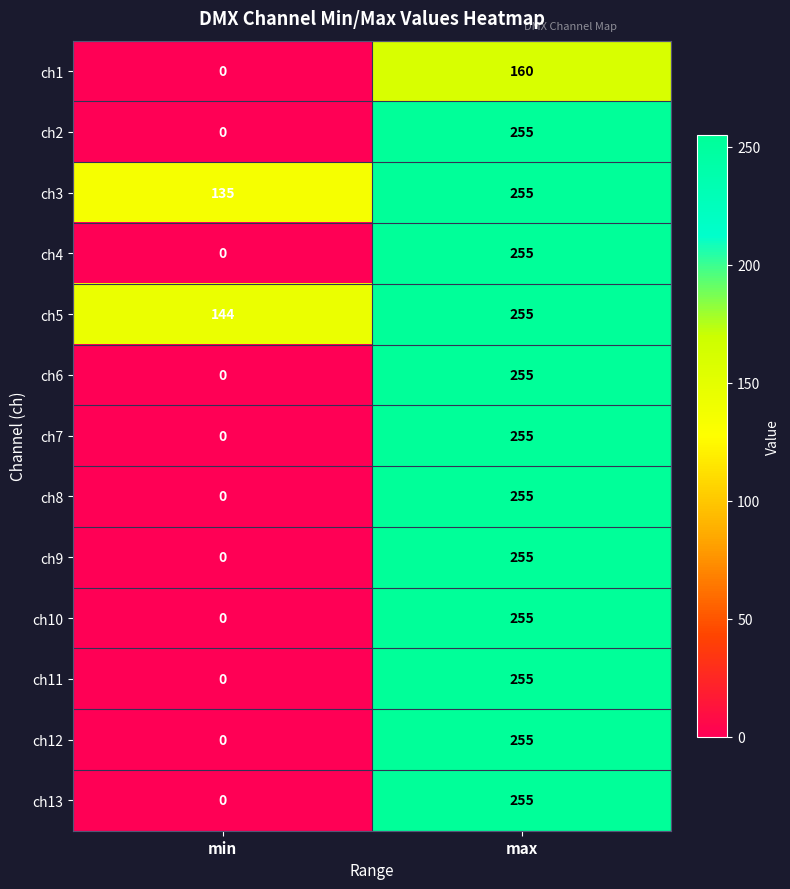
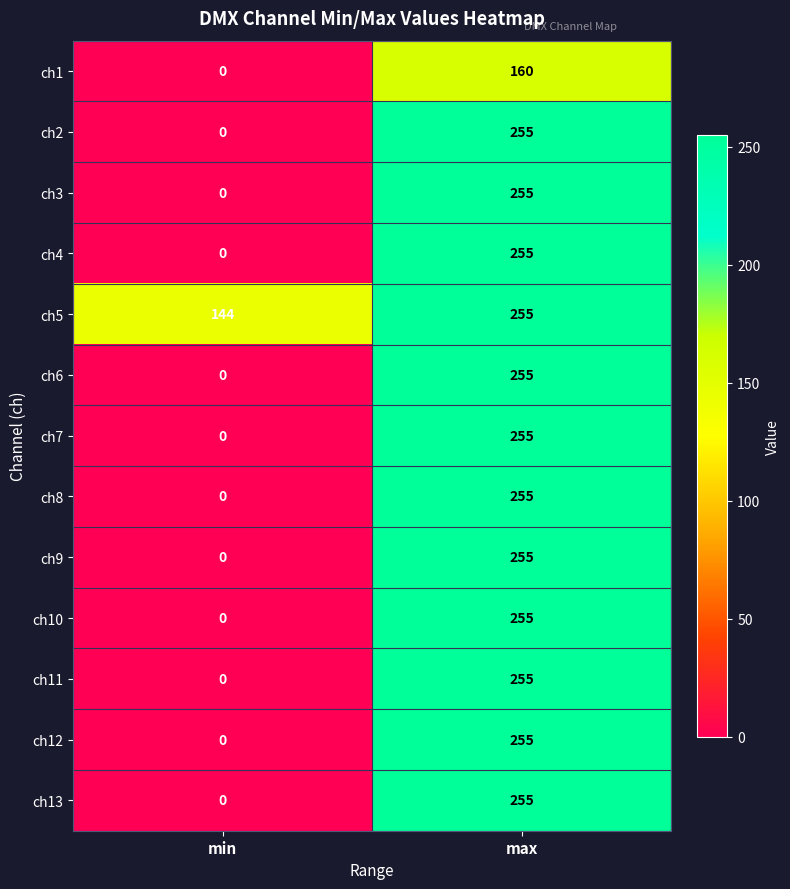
  {
    "ch1": {
      "min": 0,
      "max": 160
    },
    "ch2": {
      "min": 0,
      "max": 255
    },
    "ch3": {
-     "min": 135,
+     "min": 0,
      "max": 255
    },
    "ch4": {
      "min": 0,
      "max": 255
    },
    "ch5": {
      "min": 144,
      "max": 255
    },
    "ch6": {
      "min": 0,
      "max": 255
    },
    "ch7": {
      "min": 0,
      "max": 255
    },
    "ch8": {
      "min": 0,
      "max": 255
    },
    "ch9": {
      "min": 0,
      "max": 255
    },
    "ch10": {
      "min": 0,
      "max": 255
    },
    "ch11": {
      "min": 0,
      "max": 255
    },
    "ch12": {
      "min": 0,
      "max": 255
    },
    "ch13": {
      "min": 0,
      "max": 255
    }
  }
